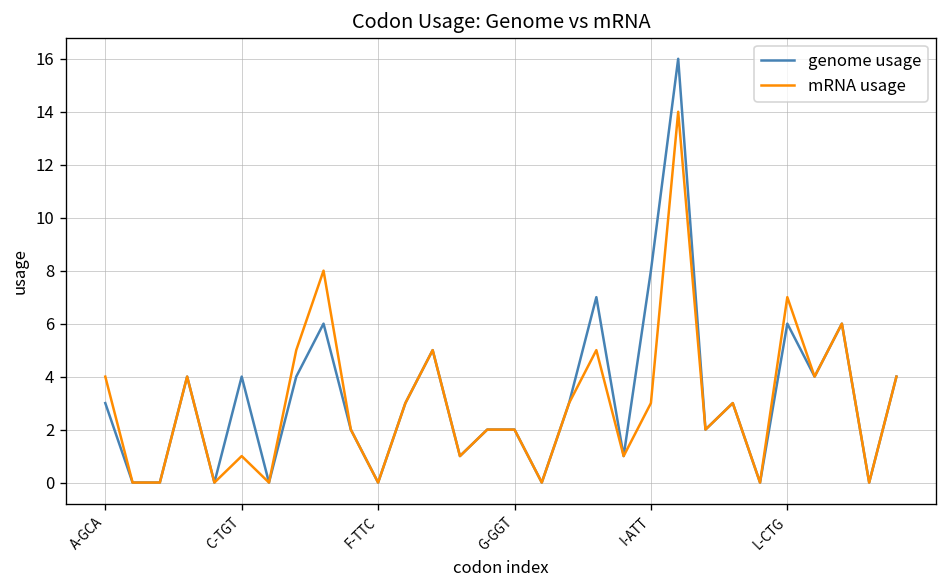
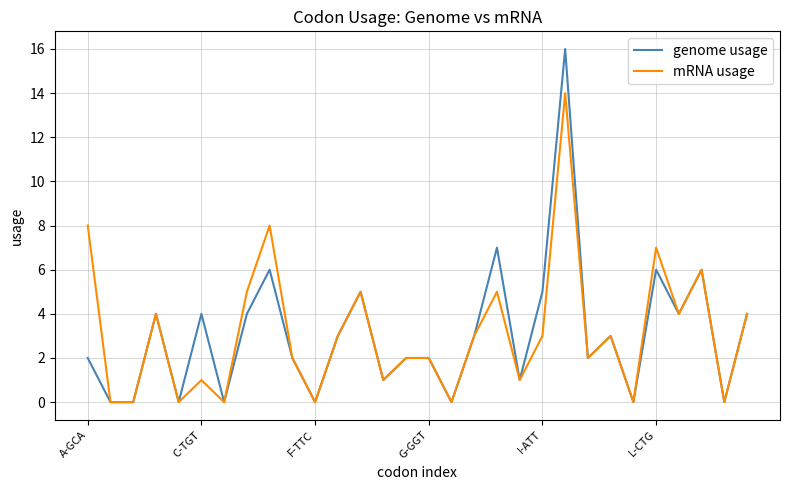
  {
    "genome usage": {
-     "A-GCA": 3,
+     "A-GCA": 2,
      "C-TGT": 4,
-     "I-ATT": 8,
+     "I-ATT": 5,
      "L-CTG": 6
    },
    "mRNA usage": {
-     "A-GCA": 4,
+     "A-GCA": 8,
      "C-TGT": 1,
      "I-ATT": 3,
      "L-CTG": 7
    }
  }
